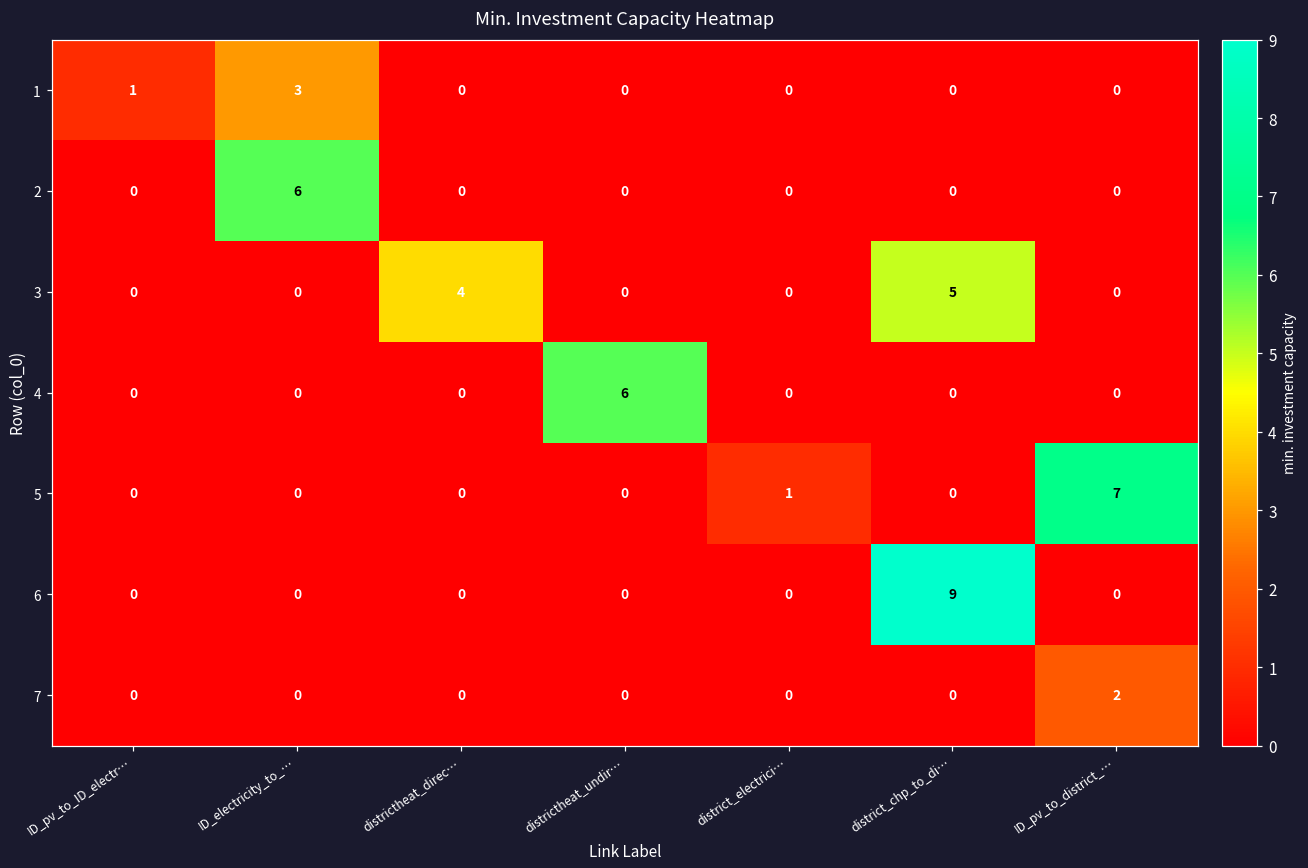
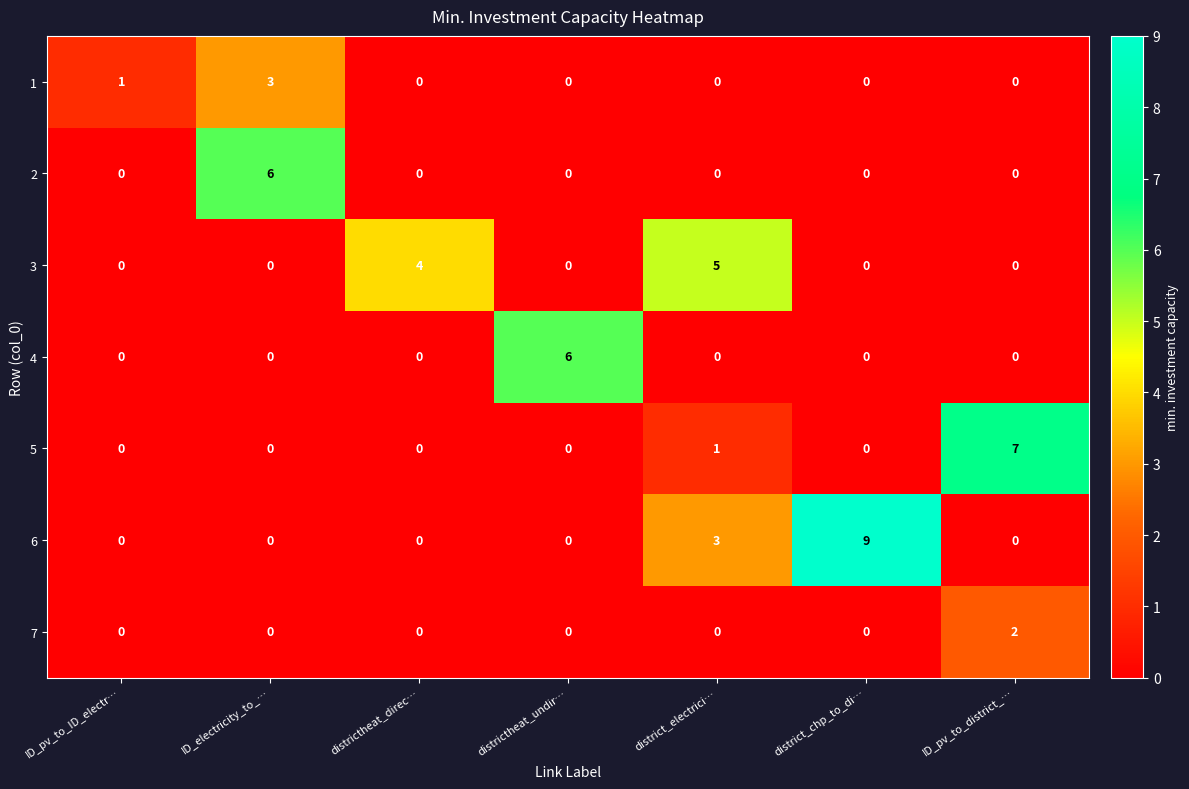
  {
    "1": {
      "ID_pv_to_ID_electr…": 1,
      "ID_electricity_to_…": 3,
      "districtheat_direc…": 0,
      "districtheat_undir…": 0,
      "district_electrici…": 0,
      "district_chp_to_di…": 0,
      "ID_pv_to_district_…": 0
    },
    "2": {
      "ID_pv_to_ID_electr…": 0,
      "ID_electricity_to_…": 6,
      "districtheat_direc…": 0,
      "districtheat_undir…": 0,
      "district_electrici…": 0,
      "district_chp_to_di…": 0,
      "ID_pv_to_district_…": 0
    },
    "3": {
      "ID_pv_to_ID_electr…": 0,
      "ID_electricity_to_…": 0,
      "districtheat_direc…": 4,
      "districtheat_undir…": 0,
-     "district_electrici…": 0,
-     "district_chp_to_di…": 5,
+     "district_electrici…": 5,
+     "district_chp_to_di…": 0,
      "ID_pv_to_district_…": 0
    },
    "4": {
      "ID_pv_to_ID_electr…": 0,
      "ID_electricity_to_…": 0,
      "districtheat_direc…": 0,
      "districtheat_undir…": 6,
      "district_electrici…": 0,
      "district_chp_to_di…": 0,
      "ID_pv_to_district_…": 0
    },
    "5": {
      "ID_pv_to_ID_electr…": 0,
      "ID_electricity_to_…": 0,
      "districtheat_direc…": 0,
      "districtheat_undir…": 0,
      "district_electrici…": 1,
      "district_chp_to_di…": 0,
      "ID_pv_to_district_…": 7
    },
    "6": {
      "ID_pv_to_ID_electr…": 0,
      "ID_electricity_to_…": 0,
      "districtheat_direc…": 0,
      "districtheat_undir…": 0,
-     "district_electrici…": 0,
+     "district_electrici…": 3,
      "district_chp_to_di…": 9,
      "ID_pv_to_district_…": 0
    },
    "7": {
      "ID_pv_to_ID_electr…": 0,
      "ID_electricity_to_…": 0,
      "districtheat_direc…": 0,
      "districtheat_undir…": 0,
      "district_electrici…": 0,
      "district_chp_to_di…": 0,
      "ID_pv_to_district_…": 2
    }
  }
